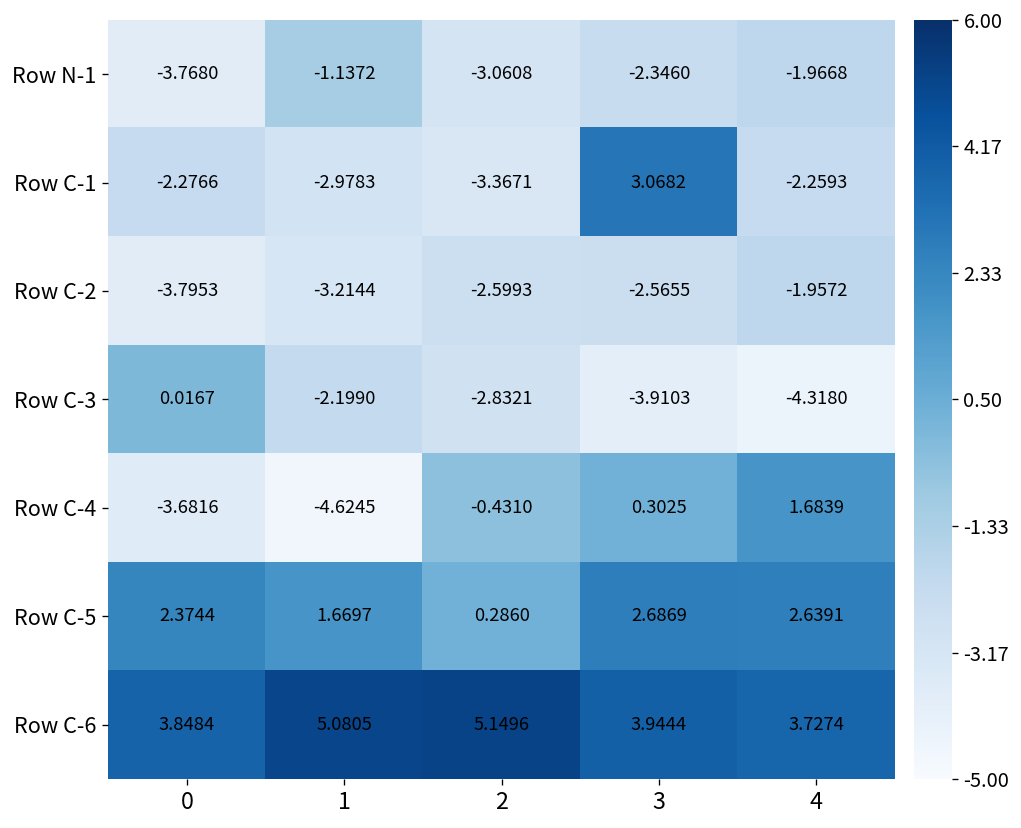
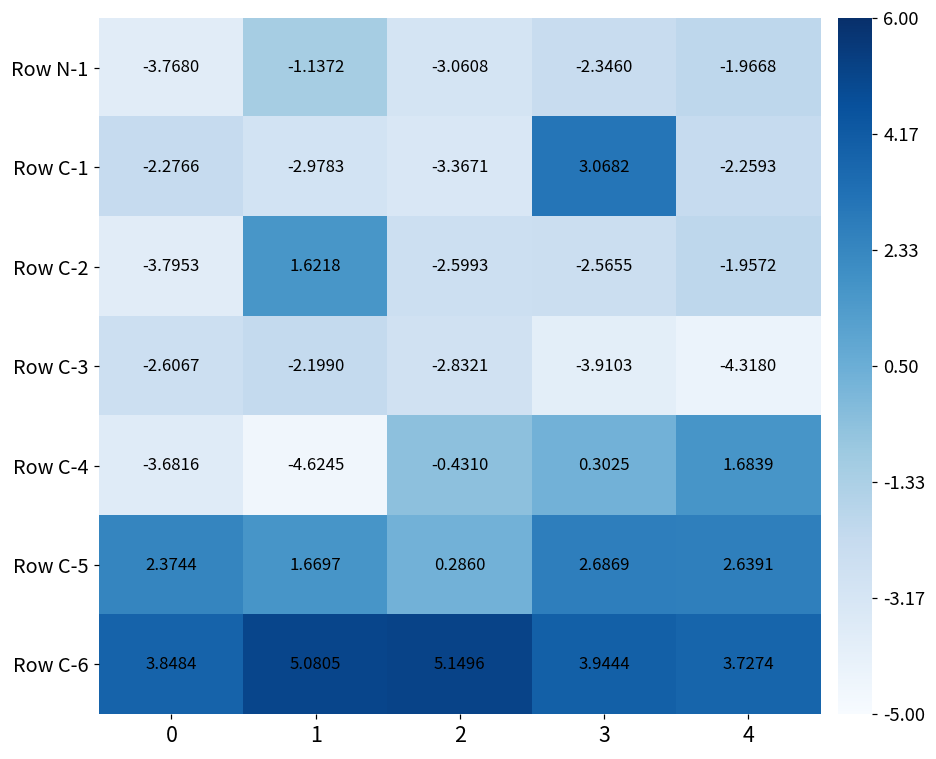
  {
    "Row N-1": {
      "0": -3.7680,
      "1": -1.1372,
      "2": -3.0608,
      "3": -2.3460,
      "4": -1.9668
    },
    "Row C-1": {
      "0": -2.2766,
      "1": -2.9783,
      "2": -3.3671,
      "3": 3.0682,
      "4": -2.2593
    },
    "Row C-2": {
      "0": -3.7953,
-     "1": -3.2144,
+     "1": 1.6218,
      "2": -2.5993,
      "3": -2.5655,
      "4": -1.9572
    },
    "Row C-3": {
-     "0": 0.0167,
+     "0": -2.6067,
      "1": -2.1990,
      "2": -2.8321,
      "3": -3.9103,
      "4": -4.3180
    },
    "Row C-4": {
      "0": -3.6816,
      "1": -4.6245,
      "2": -0.4310,
      "3": 0.3025,
      "4": 1.6839
    },
    "Row C-5": {
      "0": 2.3744,
      "1": 1.6697,
      "2": 0.2860,
      "3": 2.6869,
      "4": 2.6391
    },
    "Row C-6": {
      "0": 3.8484,
      "1": 5.0805,
      "2": 5.1496,
      "3": 3.9444,
      "4": 3.7274
    }
  }
